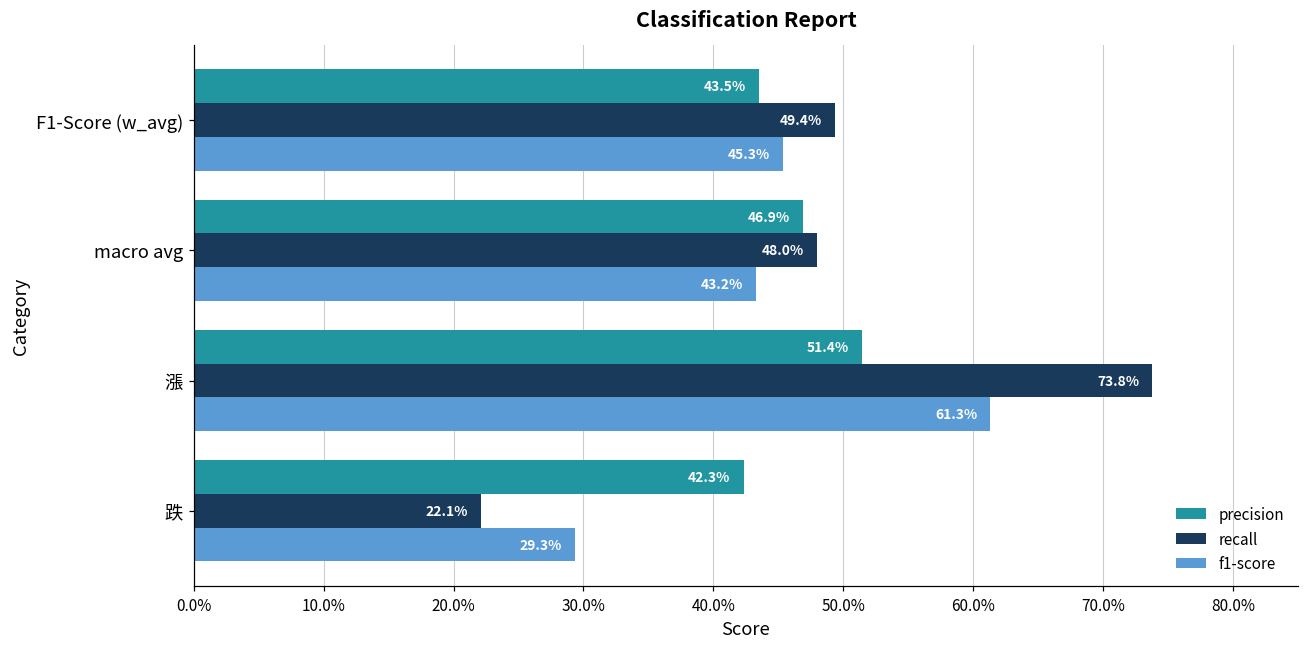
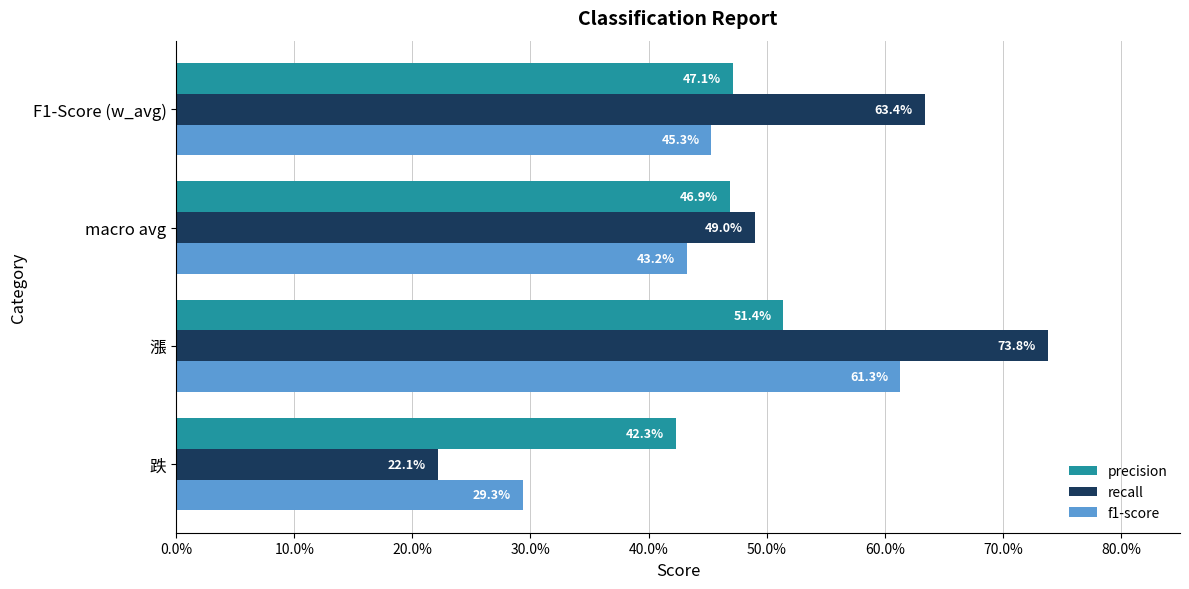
  {
    "precision": {
-     "F1-Score (w_avg)": "43.5%",
+     "F1-Score (w_avg)": "47.1%",
      "macro avg": "46.9%",
      "漲": "51.4%",
      "跌": "42.3%"
    },
    "recall": {
-     "F1-Score (w_avg)": "49.4%",
-     "macro avg": "48.0%",
+     "F1-Score (w_avg)": "63.4%",
+     "macro avg": "49.0%",
      "漲": "73.8%",
      "跌": "22.1%"
    },
    "f1-score": {
      "F1-Score (w_avg)": "45.3%",
      "macro avg": "43.2%",
      "漲": "61.3%",
      "跌": "29.3%"
    }
  }
